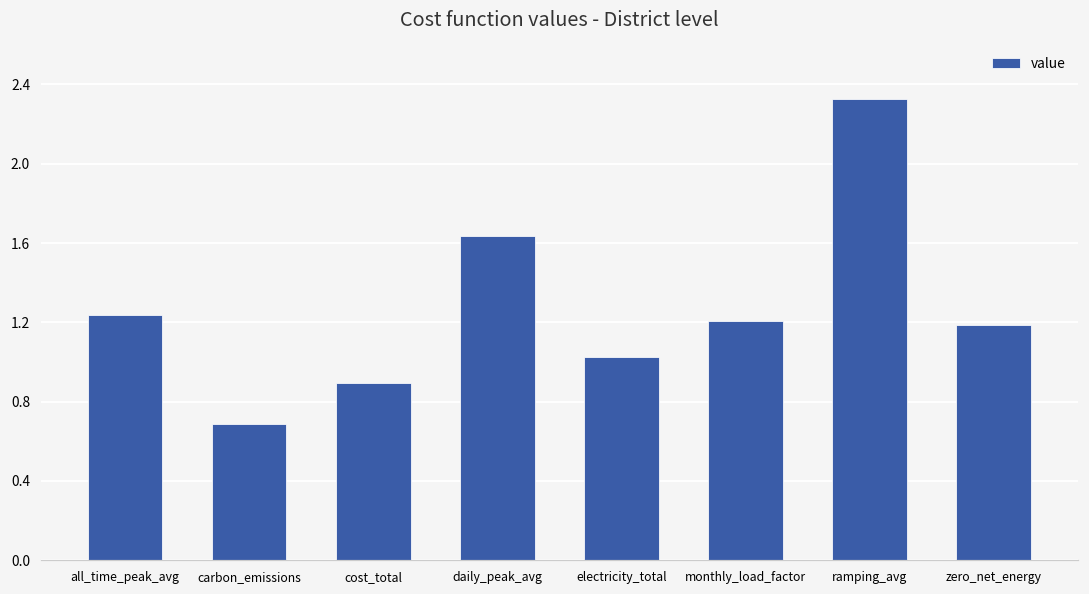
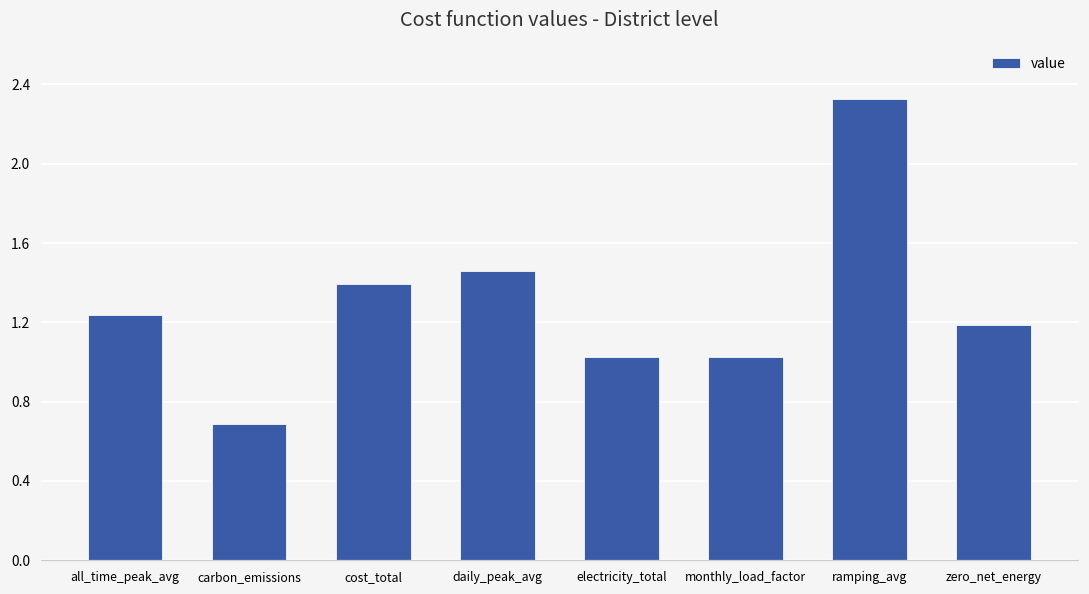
  {
    "all_time_peak_avg": 1.24,
    "carbon_emissions": 0.69,
-   "cost_total": 0.89,
-   "daily_peak_avg": 1.63,
+   "cost_total": 1.39,
+   "daily_peak_avg": 1.46,
    "electricity_total": 1.02,
-   "monthly_load_factor": 1.21,
+   "monthly_load_factor": 1.03,
    "ramping_avg": 2.33,
    "zero_net_energy": 1.19
  }
